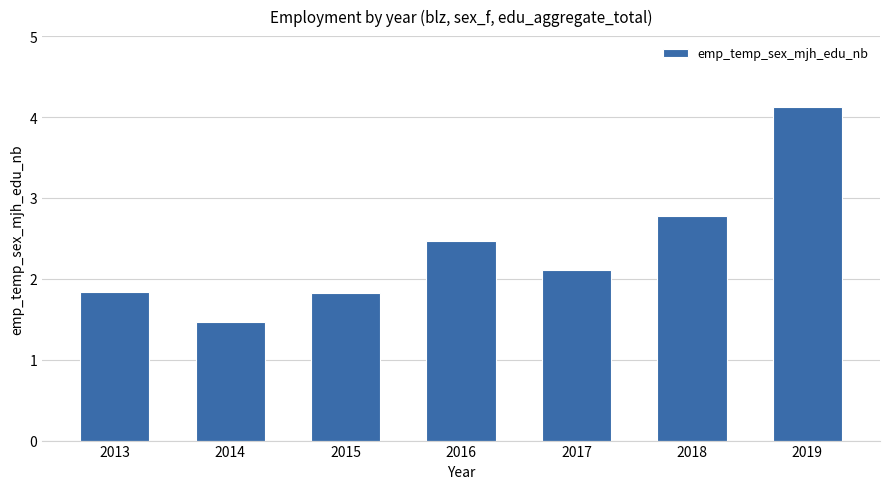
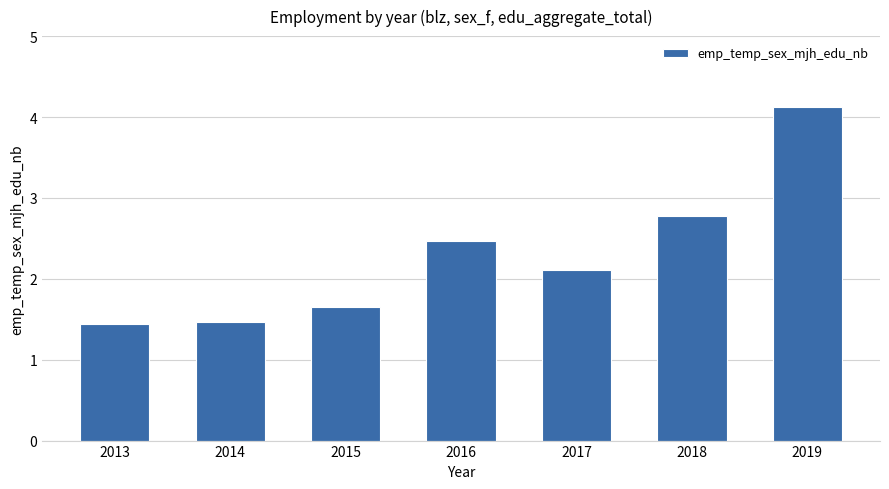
  {
-   "2013": 1.8,
+   "2013": 1.4,
    "2014": 1.5,
-   "2015": 1.8,
+   "2015": 1.6,
    "2016": 2.5,
    "2017": 2.1,
    "2018": 2.8,
    "2019": 4.1
  }
